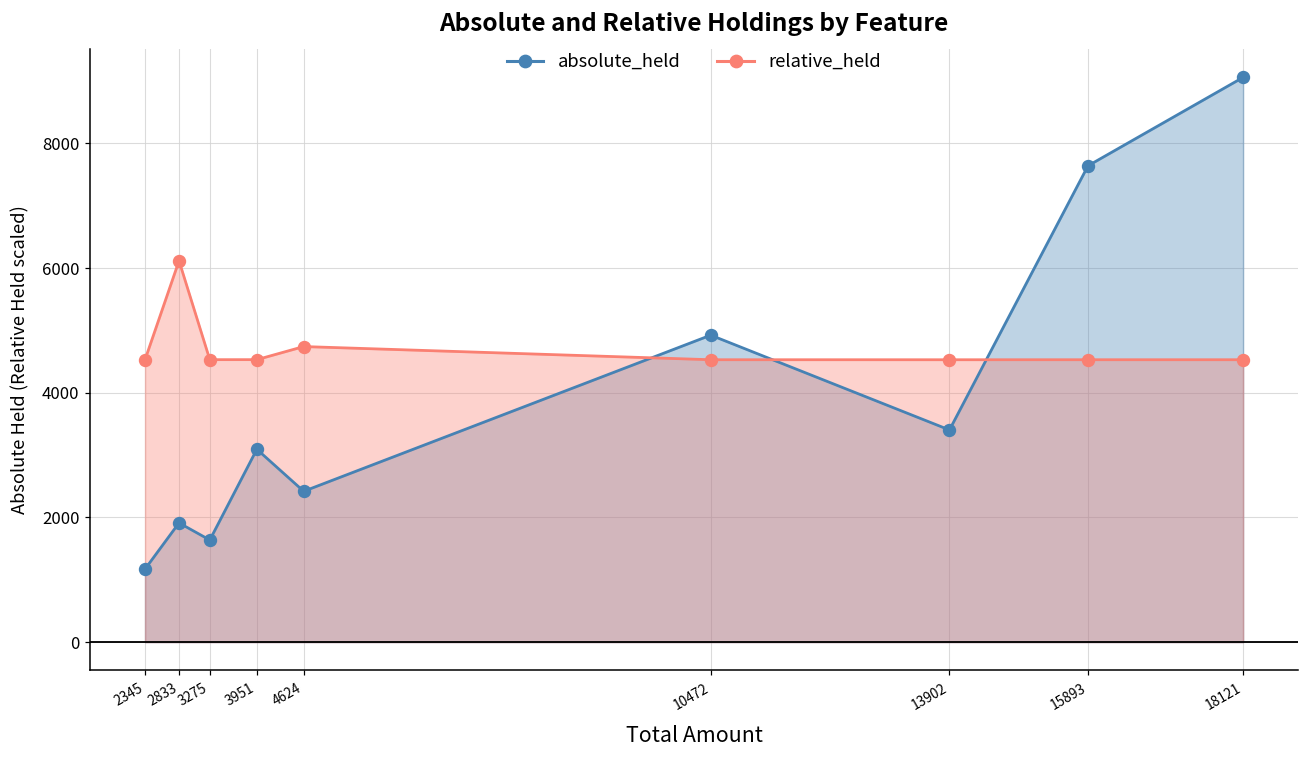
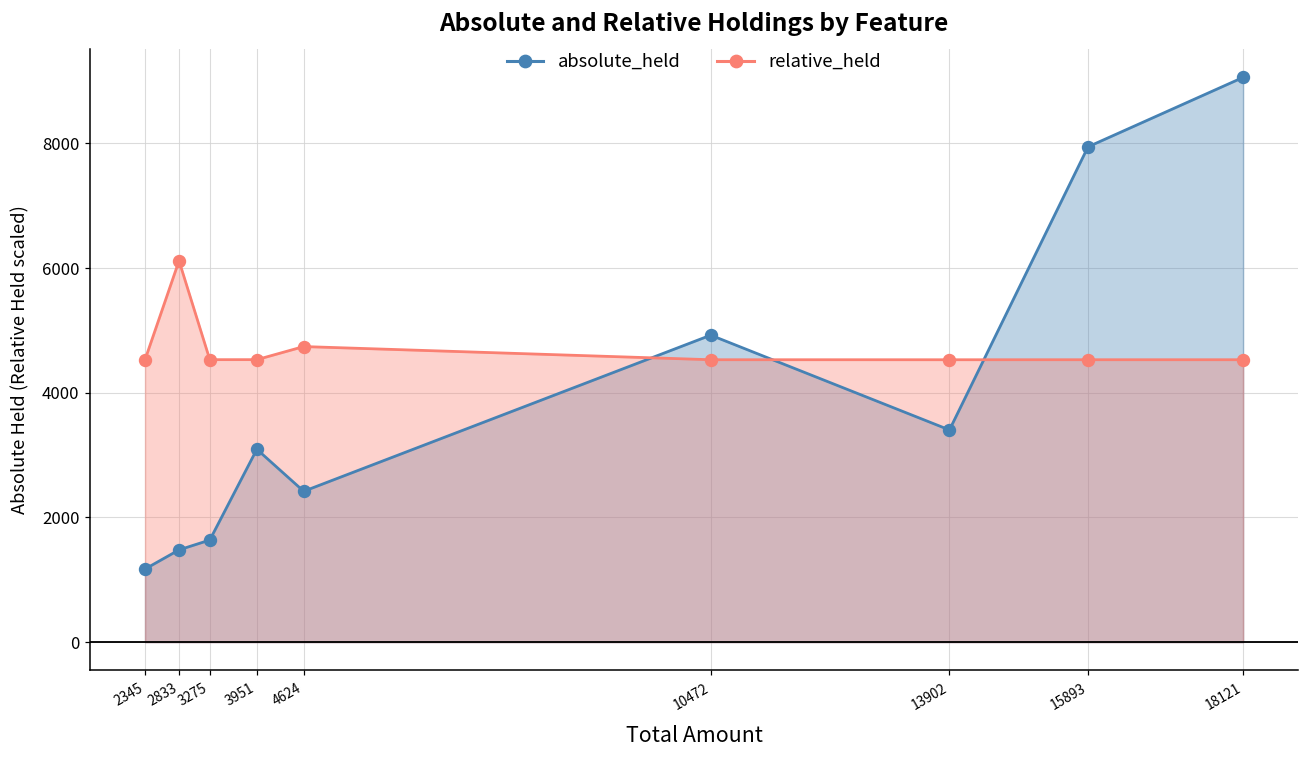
  {
    "absolute_held": {
      "2345": 1200,
-     "2833": 1900,
+     "2833": 1500,
      "3275": 1600,
      "3951": 3100,
      "4624": 2400,
      "10472": 4900,
      "13902": 3400,
-     "15893": 7600,
+     "15893": 7900,
      "18121": 9100
    },
    "relative_held": {
      "2345": 4500,
      "2833": 6100,
      "3275": 4500,
      "3951": 4500,
      "4624": 4700,
      "10472": 4500,
      "13902": 4500,
      "15893": 4500,
      "18121": 4500
    }
  }
